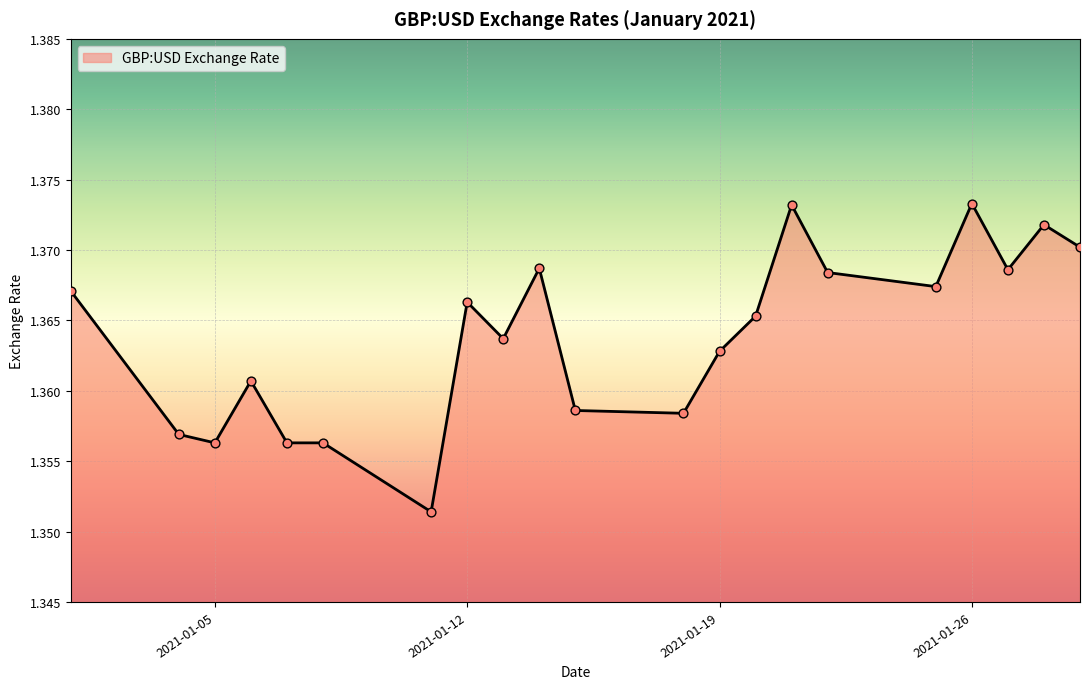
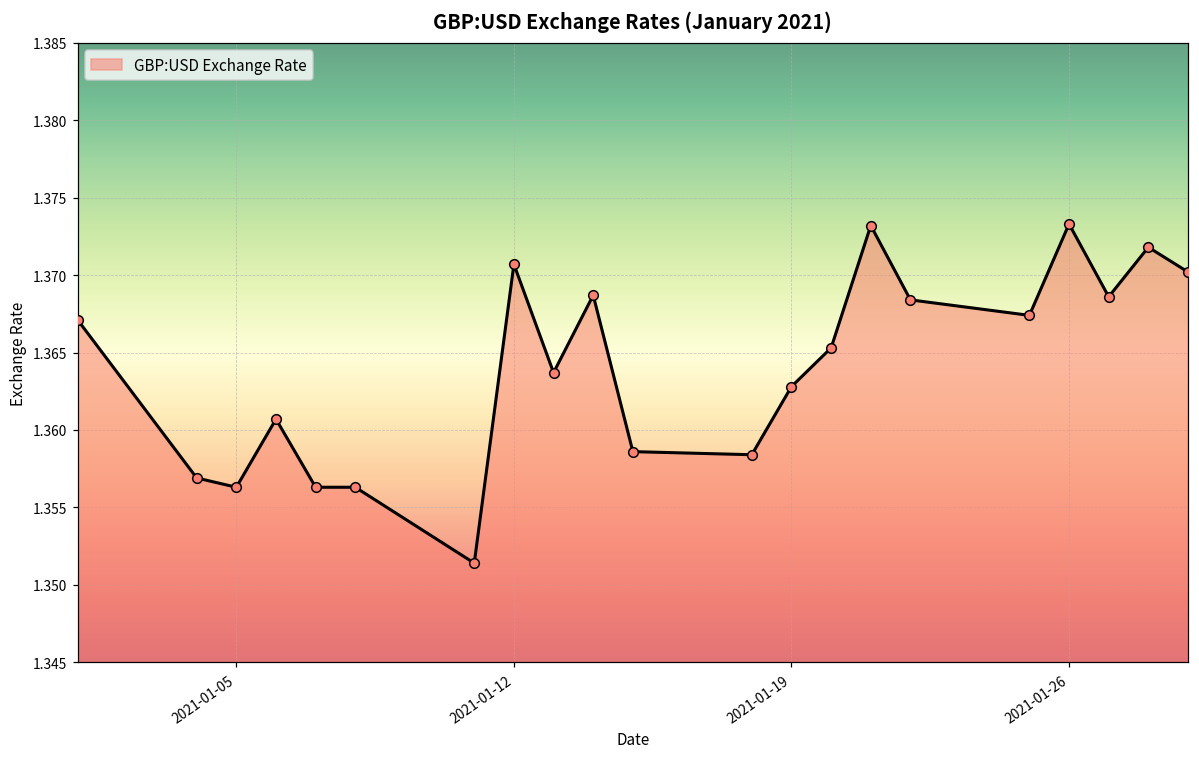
  {
    "2021-01-05": 1.3563,
-   "2021-01-12": 1.3663,
+   "2021-01-12": 1.3707,
    "2021-01-19": 1.3628,
    "2021-01-26": 1.3733
  }
